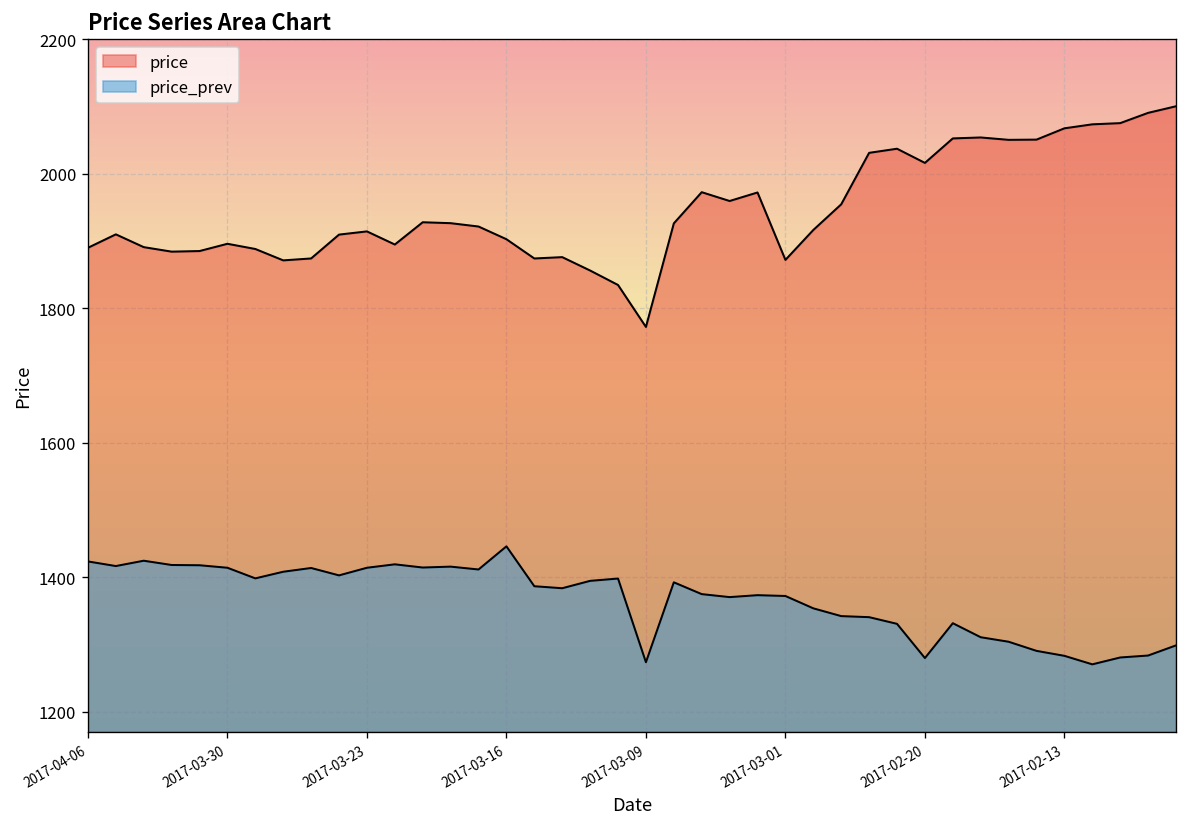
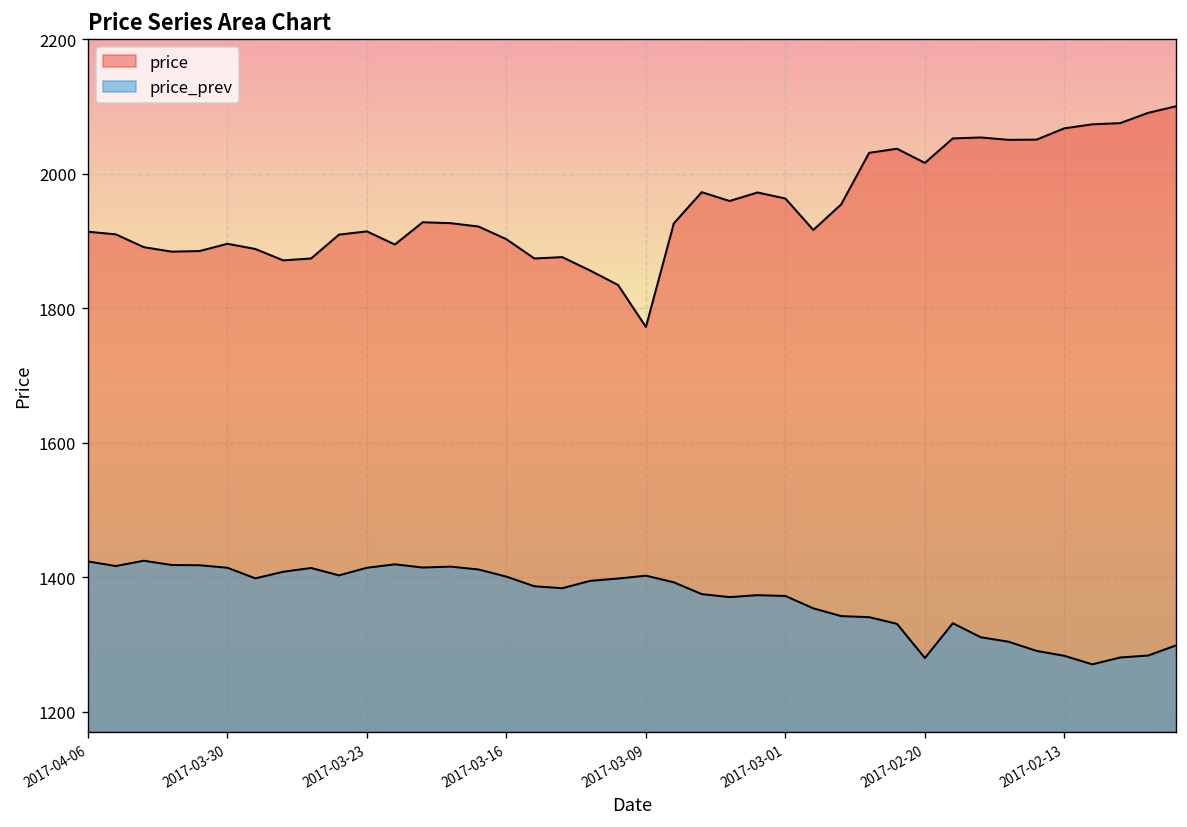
  {
    "price": {
-     "2017-04-06": 1890,
+     "2017-04-06": 1910,
      "2017-03-30": 1900,
      "2017-03-23": 1910,
      "2017-03-16": 1900,
      "2017-03-09": 1770,
-     "2017-03-01": 1870,
+     "2017-03-01": 1960,
      "2017-02-20": 2020,
      "2017-02-13": 2070
    },
    "price_prev": {
      "2017-04-06": 1420,
      "2017-03-30": 1410,
      "2017-03-23": 1410,
-     "2017-03-16": 1450,
-     "2017-03-09": 1270,
+     "2017-03-16": 1400,
+     "2017-03-09": 1400,
      "2017-03-01": 1370,
      "2017-02-20": 1280,
      "2017-02-13": 1280
    }
  }
